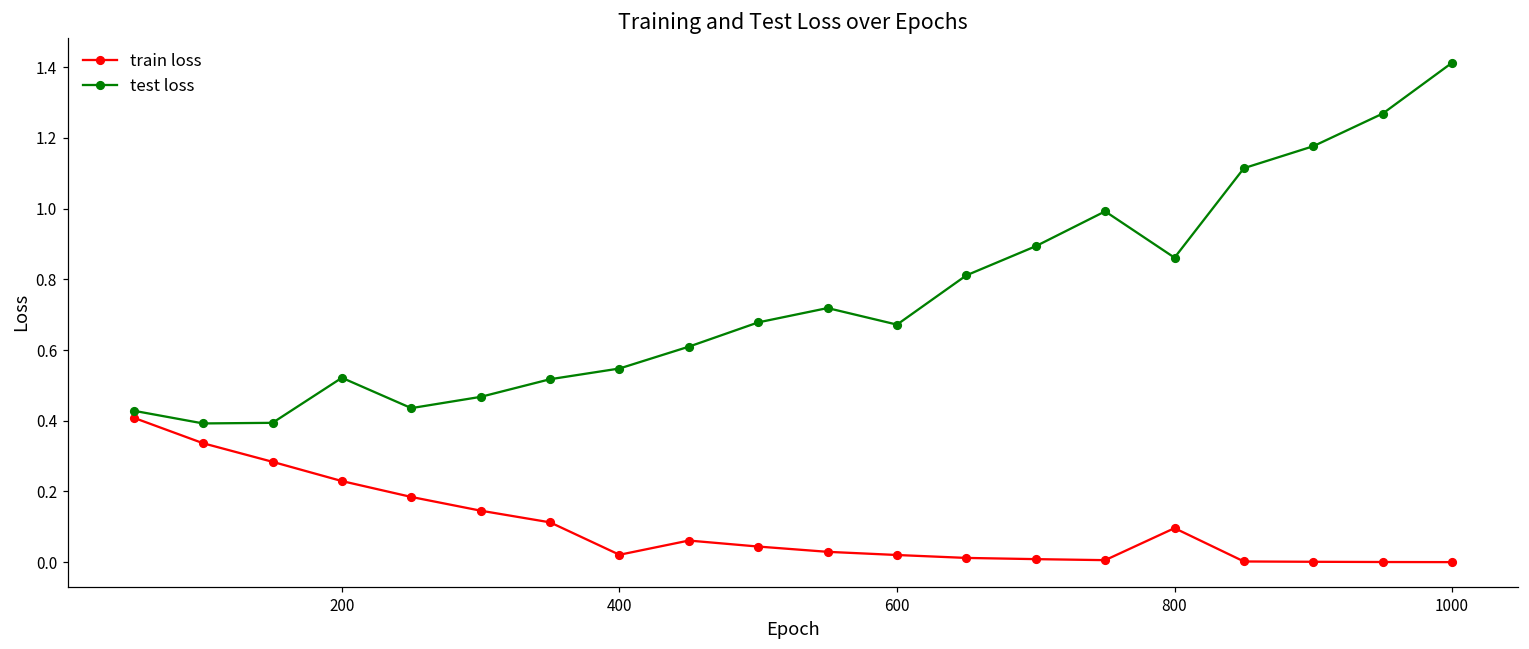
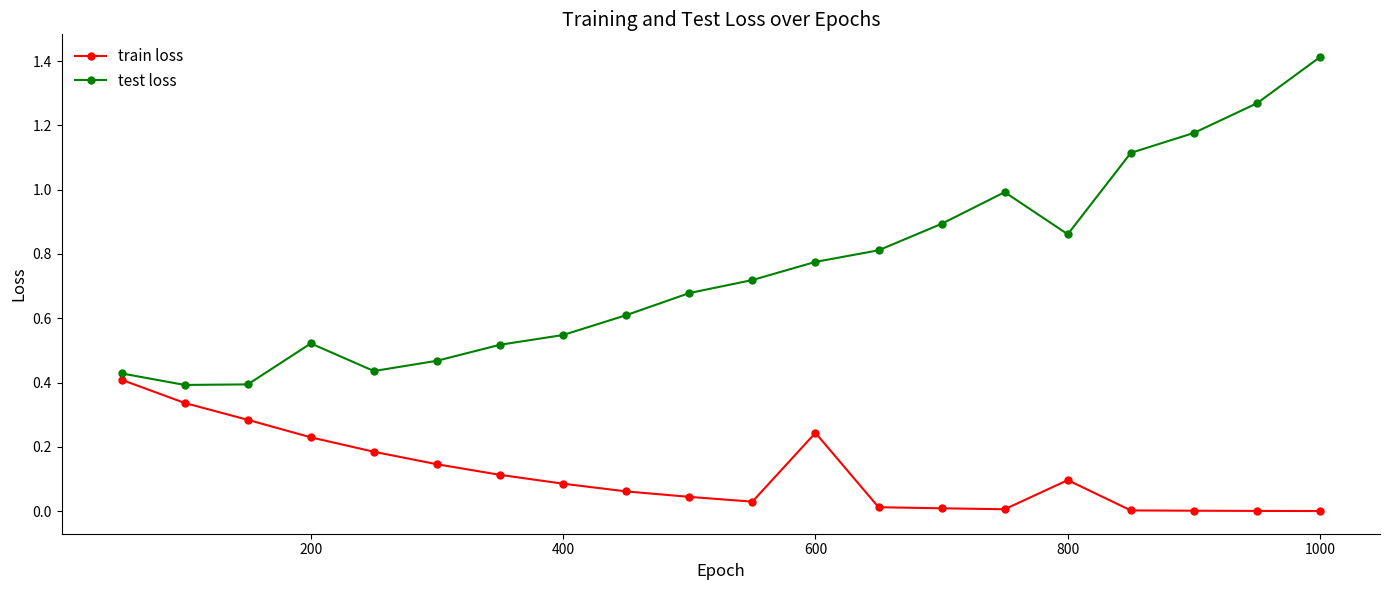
  {
    "train loss": {
      "200": 0.23,
-     "400": 0.02,
-     "600": 0.02,
+     "400": 0.09,
+     "600": 0.24,
      "800": 0.10,
      "1000": 0.00
    },
    "test loss": {
      "200": 0.52,
      "400": 0.55,
-     "600": 0.67,
+     "600": 0.78,
      "800": 0.86,
      "1000": 1.41
    }
  }
